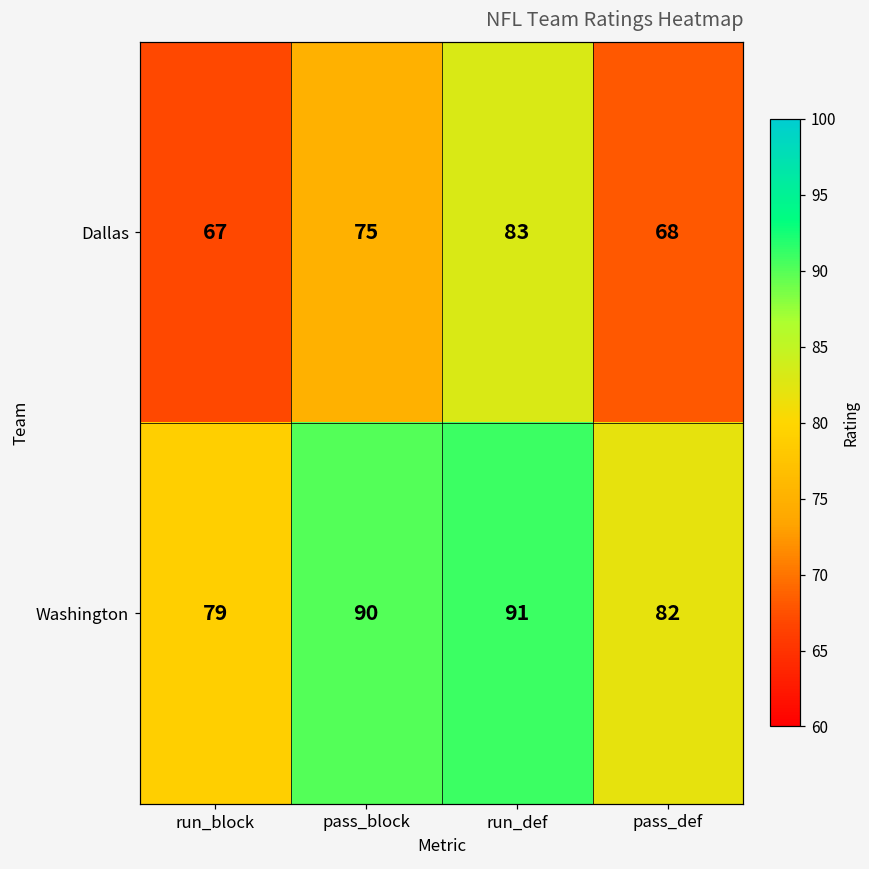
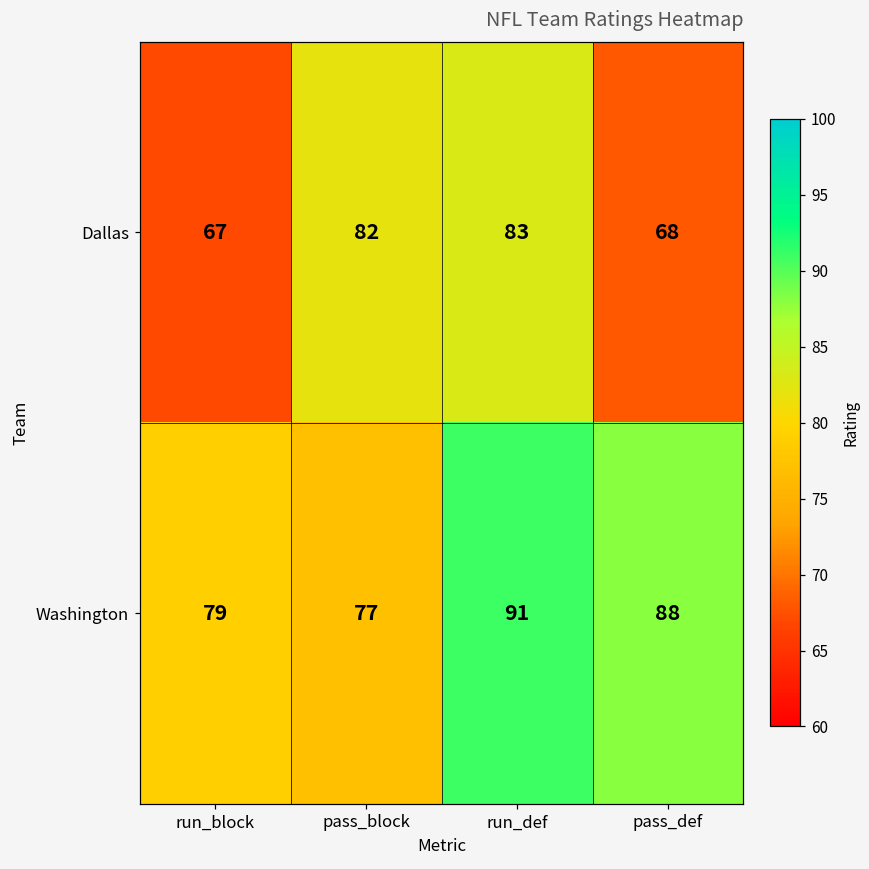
  {
    "Dallas": {
      "run_block": 67,
-     "pass_block": 75,
+     "pass_block": 82,
      "run_def": 83,
      "pass_def": 68
    },
    "Washington": {
      "run_block": 79,
-     "pass_block": 90,
+     "pass_block": 77,
      "run_def": 91,
-     "pass_def": 82
+     "pass_def": 88
    }
  }
